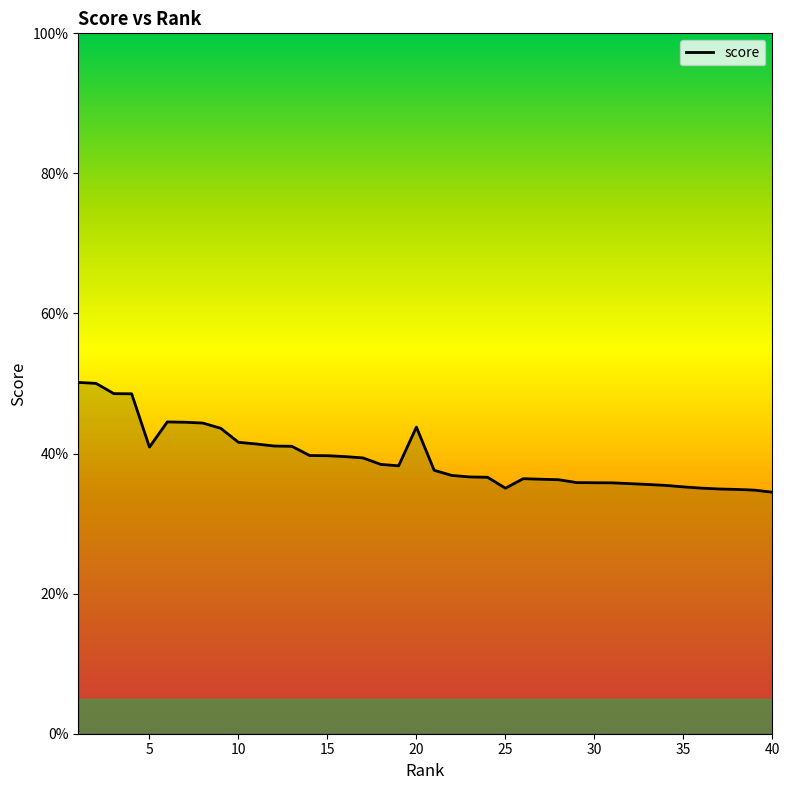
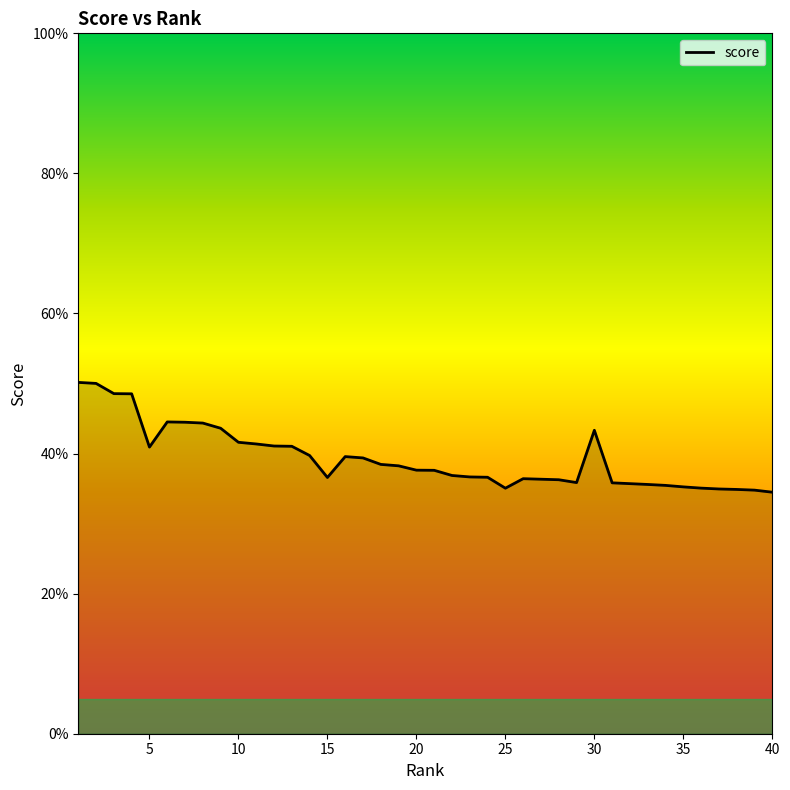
  {
    "5": "41%",
    "10": "42%",
-   "15": "40%",
-   "20": "44%",
+   "15": "37%",
+   "20": "38%",
    "25": "35%",
-   "30": "36%",
+   "30": "43%",
    "35": "35%",
    "40": "34%"
  }
